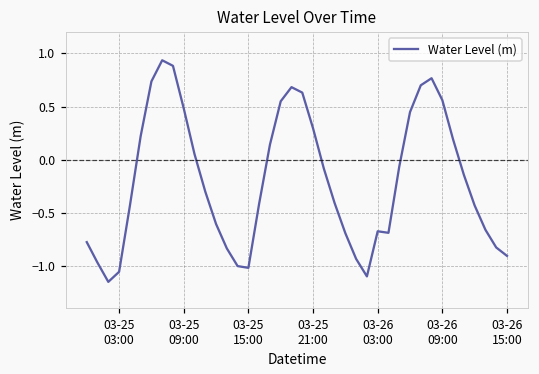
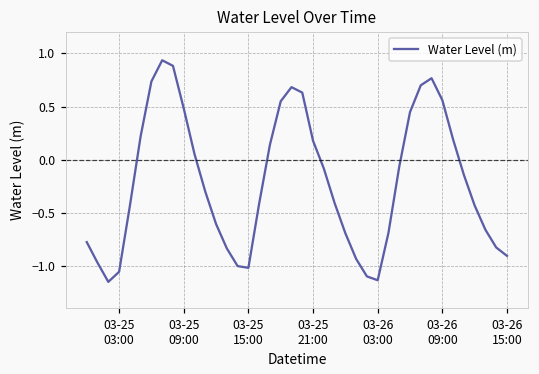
  {
    "03-25 03:00": -1.1,
    "03-25 09:00": 0.5,
    "03-25 15:00": -1.0,
-   "03-25 21:00": 0.3,
-   "03-26 03:00": -0.7,
+   "03-25 21:00": 0.2,
+   "03-26 03:00": -1.1,
    "03-26 09:00": 0.6,
    "03-26 15:00": -0.9
  }
